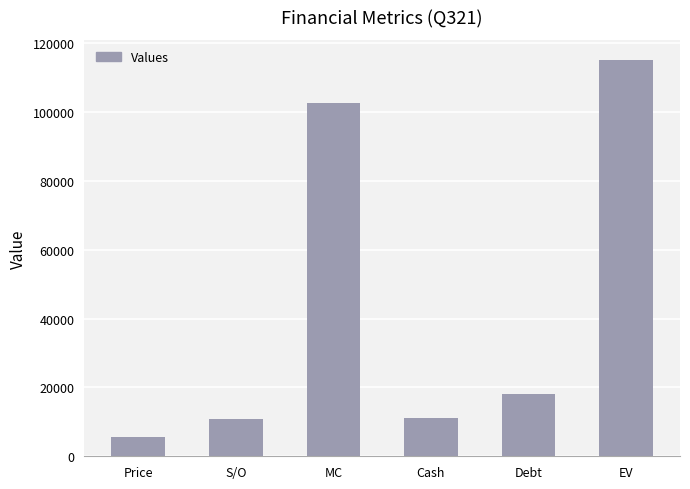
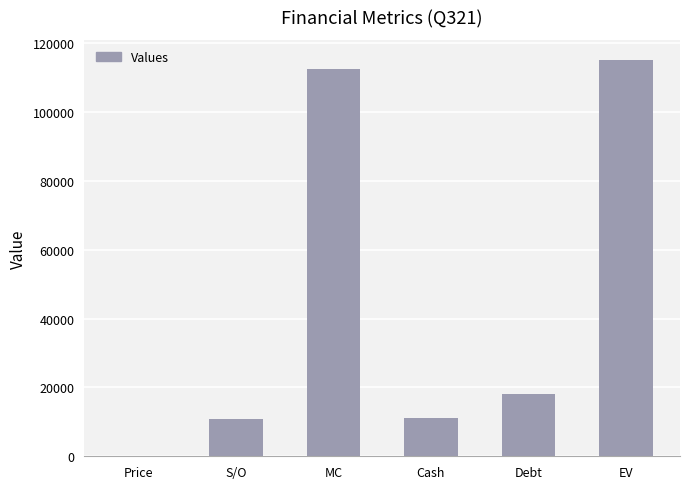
  {
-   "Price": 6000,
+   "Price": 0,
    "S/O": 11000,
-   "MC": 103000,
+   "MC": 112000,
    "Cash": 11000,
    "Debt": 18000,
    "EV": 115000
  }
